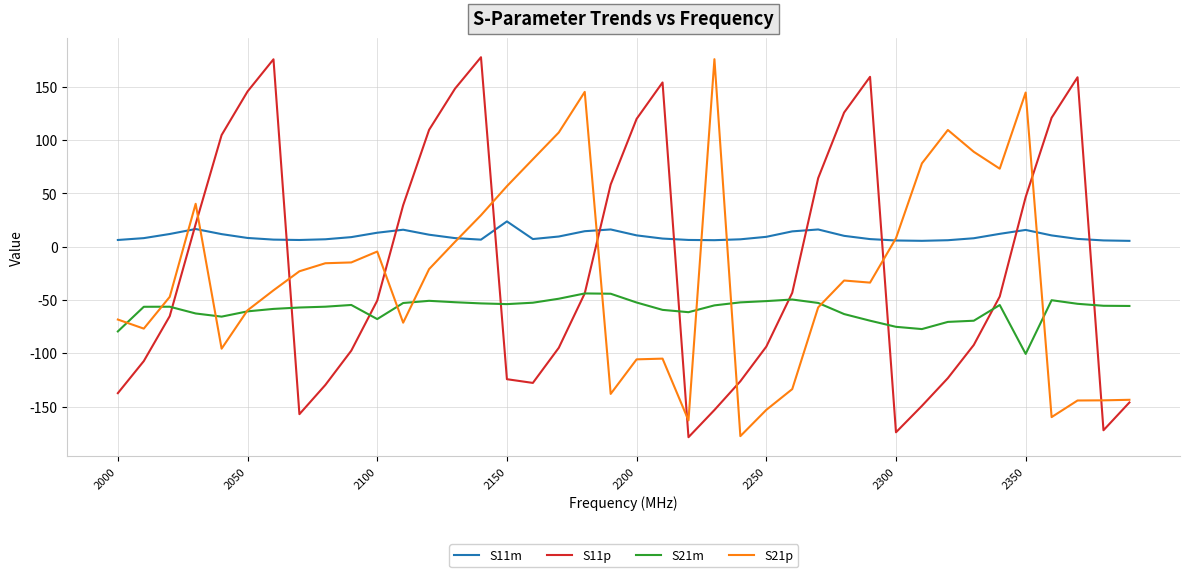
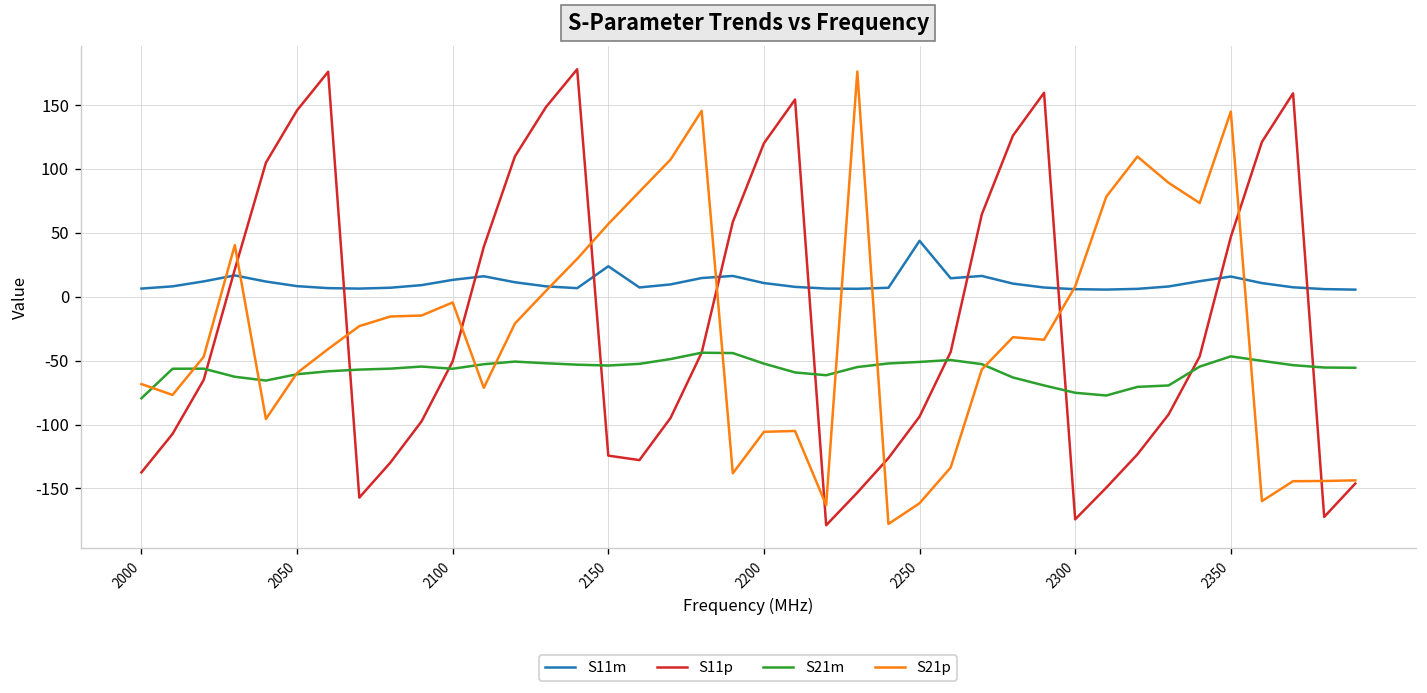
  {
    "S11m": {
      "2000": 6,
      "2050": 8,
      "2100": 13,
      "2150": 24,
      "2200": 11,
-     "2250": 9,
+     "2250": 44,
      "2350": 16
    },
    "S11p": {
      "2000": -137,
      "2050": 146,
      "2100": -51,
      "2150": -124,
      "2200": 120,
      "2250": -94,
      "2300": -174,
      "2350": 47
    },
    "S21m": {
      "2000": -79,
-     "2100": -68,
+     "2100": -56,
      "2150": -54,
      "2200": -52,
      "2250": -51,
      "2300": -75,
-     "2350": -101
+     "2350": -47
    },
    "S21p": {
      "2000": -68,
      "2100": -5,
      "2150": 57,
      "2200": -106,
-     "2250": -153,
+     "2250": -162,
      "2350": 145
    }
  }
